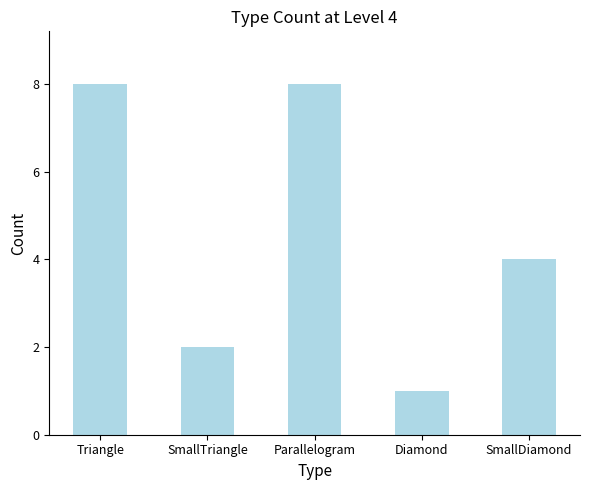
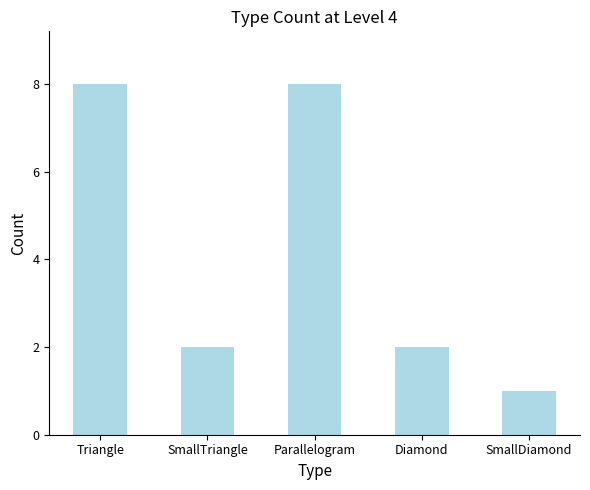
  {
    "Triangle": 8,
    "SmallTriangle": 2,
    "Parallelogram": 8,
-   "Diamond": 1,
-   "SmallDiamond": 4
+   "Diamond": 2,
+   "SmallDiamond": 1
  }
